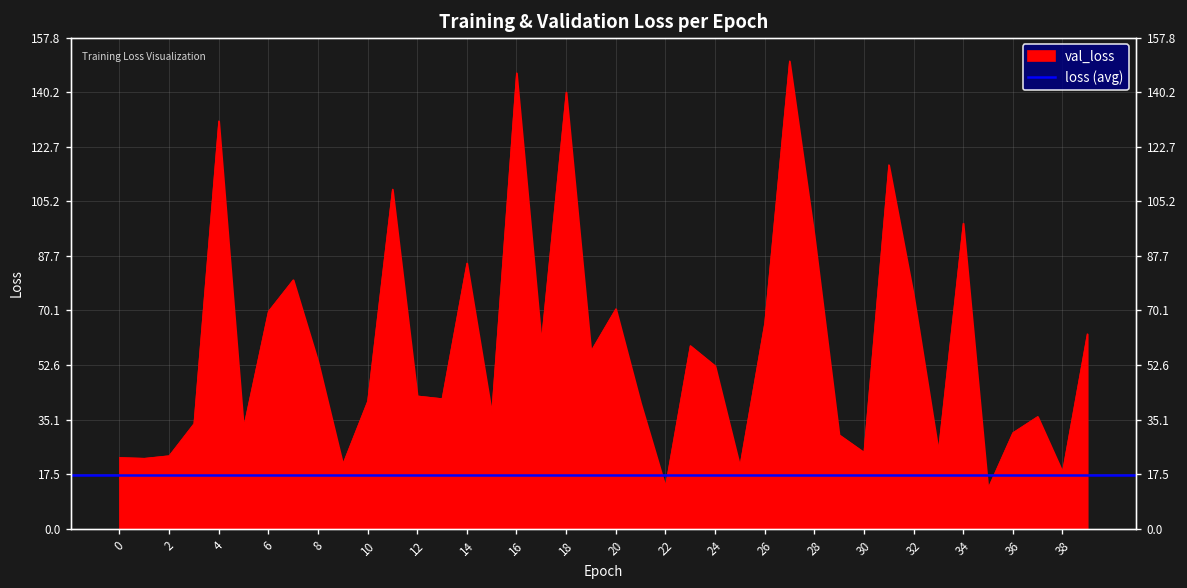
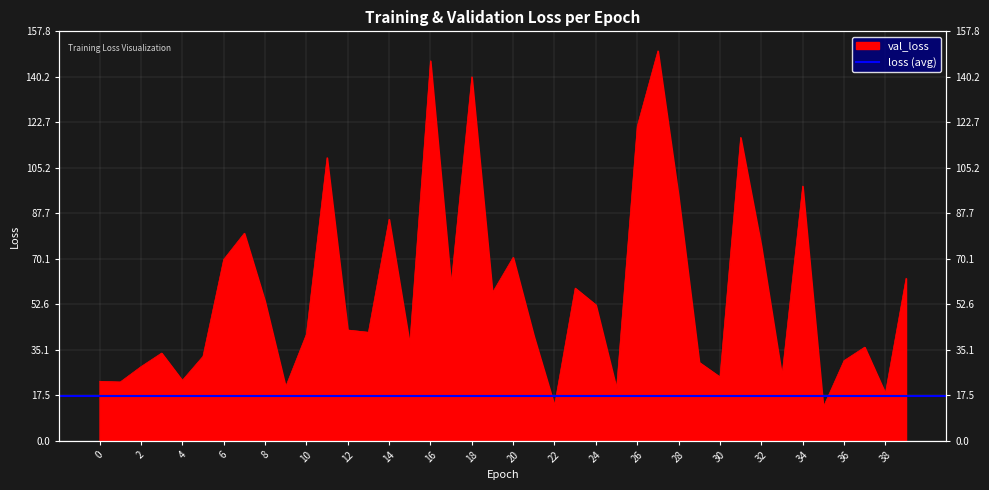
  {
    "0": 23,
-   "2": 23,
-   "4": 131,
+   "2": 28,
+   "4": 23,
    "6": 70,
    "8": 54,
    "10": 41,
    "12": 43,
    "14": 85,
    "16": 146,
    "18": 140,
    "20": 71,
    "22": 14,
    "24": 52,
-   "26": 66,
+   "26": 121,
    "28": 94,
    "30": 25,
    "32": 75,
    "34": 98,
    "36": 31,
    "38": 18
  }
